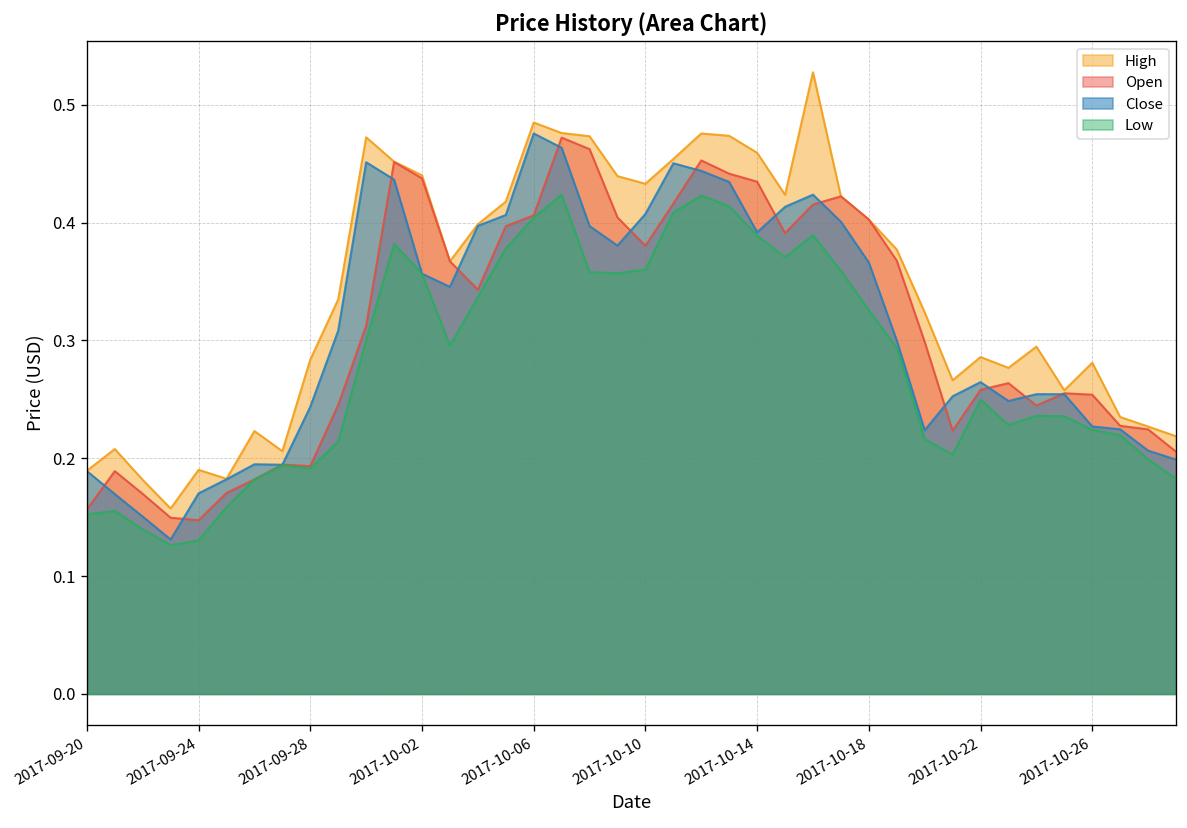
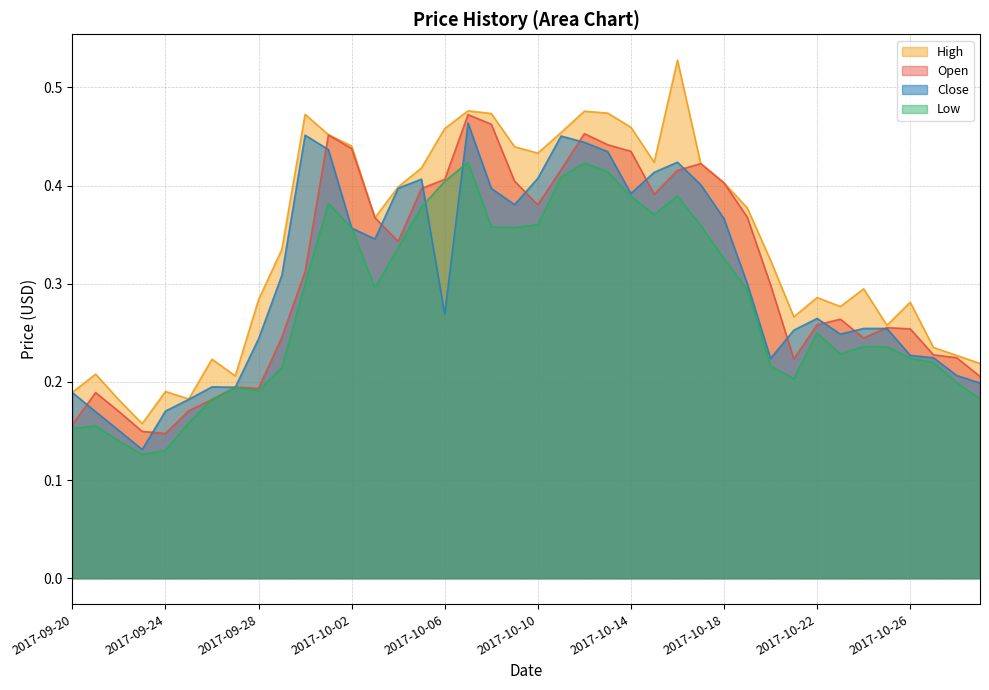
  {
    "High": {
      "2017-09-24": 0.19,
      "2017-09-28": 0.28,
      "2017-10-02": 0.44,
-     "2017-10-06": 0.49,
+     "2017-10-06": 0.46,
      "2017-10-10": 0.43,
      "2017-10-14": 0.46,
      "2017-10-22": 0.29,
      "2017-10-26": 0.28
    },
    "Open": {
      "2017-09-20": 0.16,
      "2017-09-24": 0.15,
      "2017-10-02": 0.44,
      "2017-10-10": 0.38,
      "2017-10-14": 0.43,
      "2017-10-22": 0.26,
      "2017-10-26": 0.25
    },
    "Close": {
      "2017-09-24": 0.17,
      "2017-09-28": 0.24,
-     "2017-10-06": 0.48,
+     "2017-10-06": 0.27,
      "2017-10-10": 0.41,
      "2017-10-14": 0.39,
      "2017-10-18": 0.37,
      "2017-10-22": 0.26,
      "2017-10-26": 0.23
    },
    "Low": {
      "2017-09-20": 0.15,
      "2017-09-24": 0.13,
      "2017-10-10": 0.36,
      "2017-10-14": 0.39,
      "2017-10-18": 0.33,
      "2017-10-22": 0.25,
      "2017-10-26": 0.22
    }
  }
